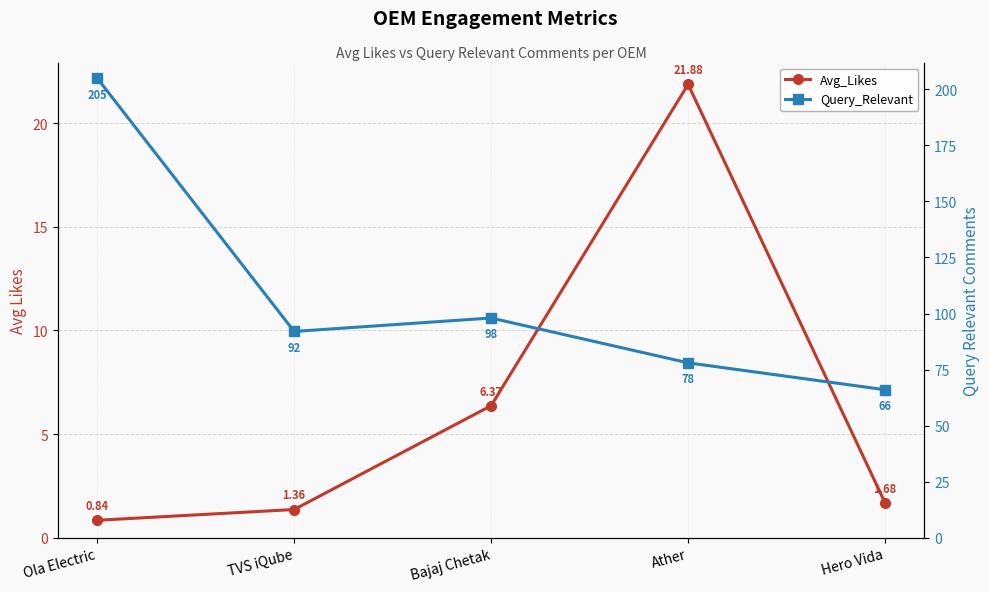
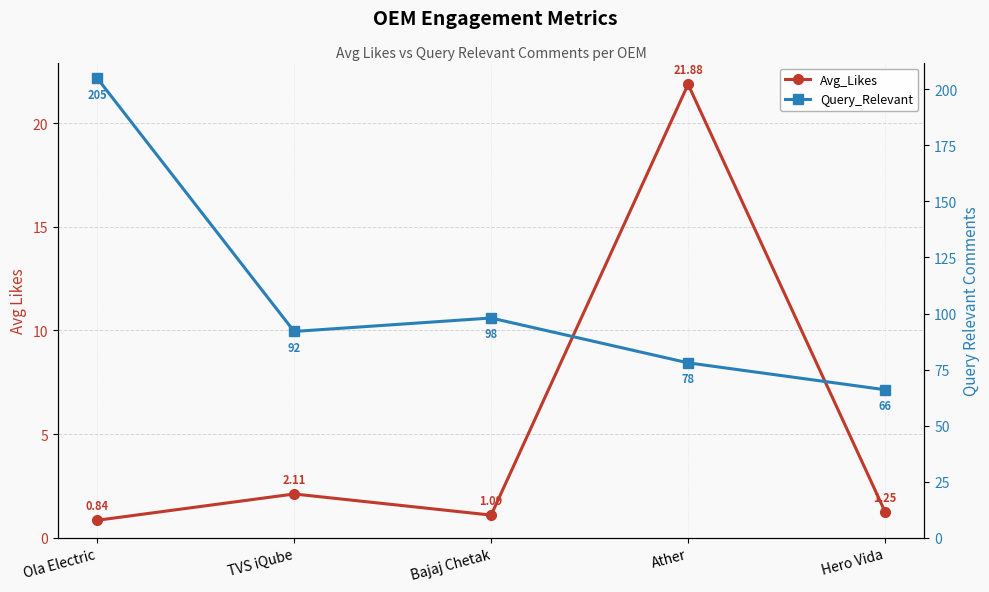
  {
    "Avg_Likes": {
      "Ola Electric": 0.84,
-     "TVS iQube": 1.36,
-     "Bajaj Chetak": 6.37,
+     "TVS iQube": 2.11,
+     "Bajaj Chetak": 1.09,
      "Ather": 21.88,
-     "Hero Vida": 1.68
+     "Hero Vida": 1.25
    },
    "Query_Relevant": {
      "Ola Electric": 205,
      "TVS iQube": 92,
      "Bajaj Chetak": 98,
      "Ather": 78,
      "Hero Vida": 66
    }
  }
